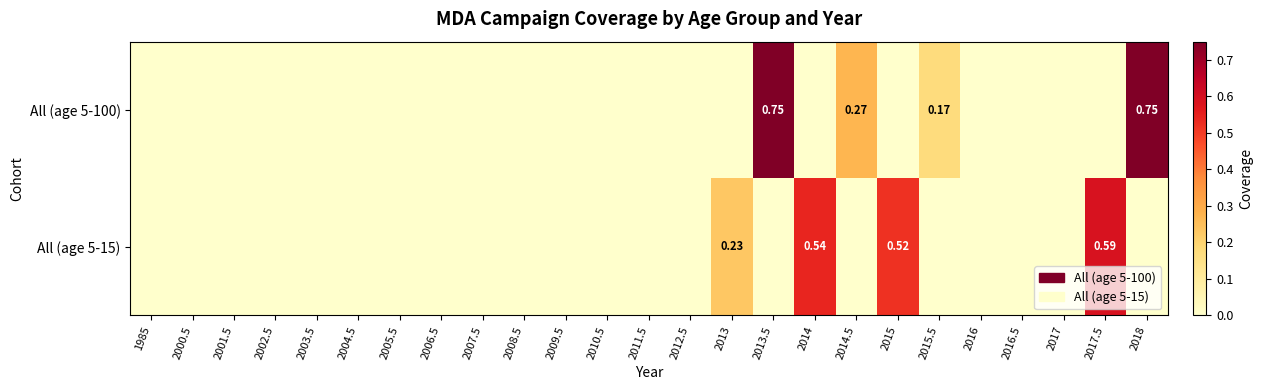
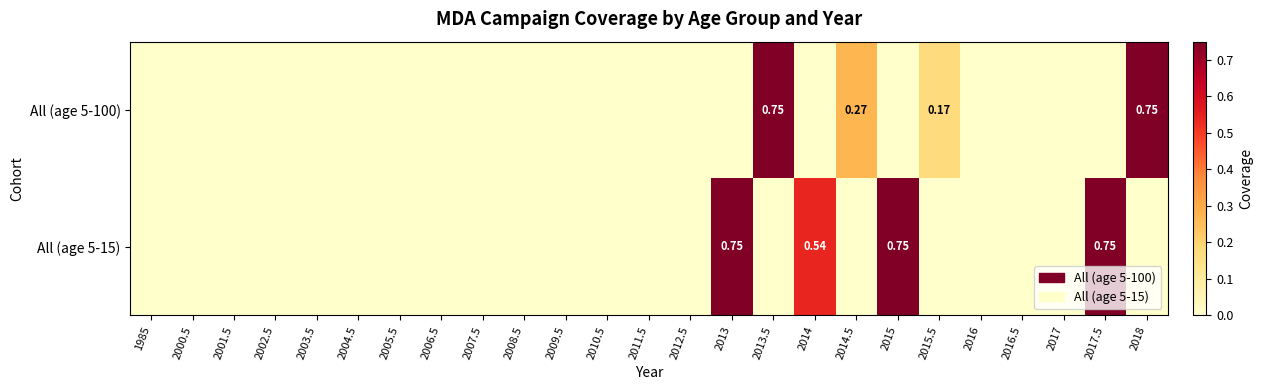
  {
    "All (age 5-100)": {
      "2013.5": 0.75,
      "2014.5": 0.27,
      "2015.5": 0.17,
      "2018": 0.75
    },
    "All (age 5-15)": {
-     "2013": 0.23,
+     "2013": 0.75,
      "2014": 0.54,
-     "2015": 0.52,
-     "2017.5": 0.59
+     "2015": 0.75,
+     "2017.5": 0.75
    }
  }
